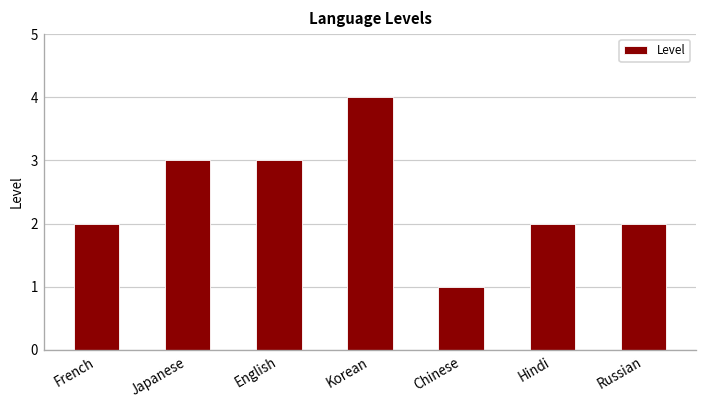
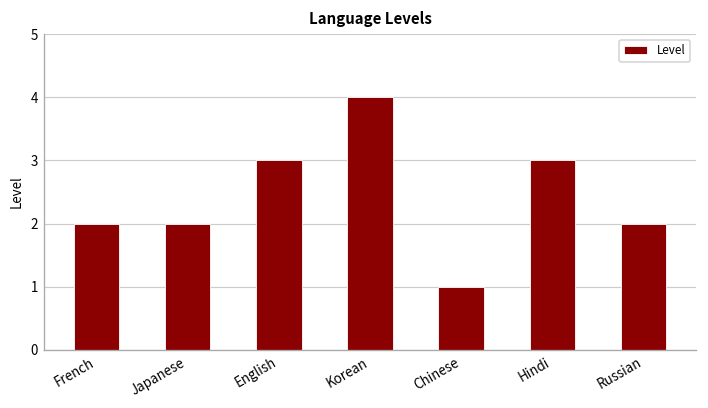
  {
    "French": 2,
-   "Japanese": 3,
+   "Japanese": 2,
    "English": 3,
    "Korean": 4,
    "Chinese": 1,
-   "Hindi": 2,
+   "Hindi": 3,
    "Russian": 2
  }
